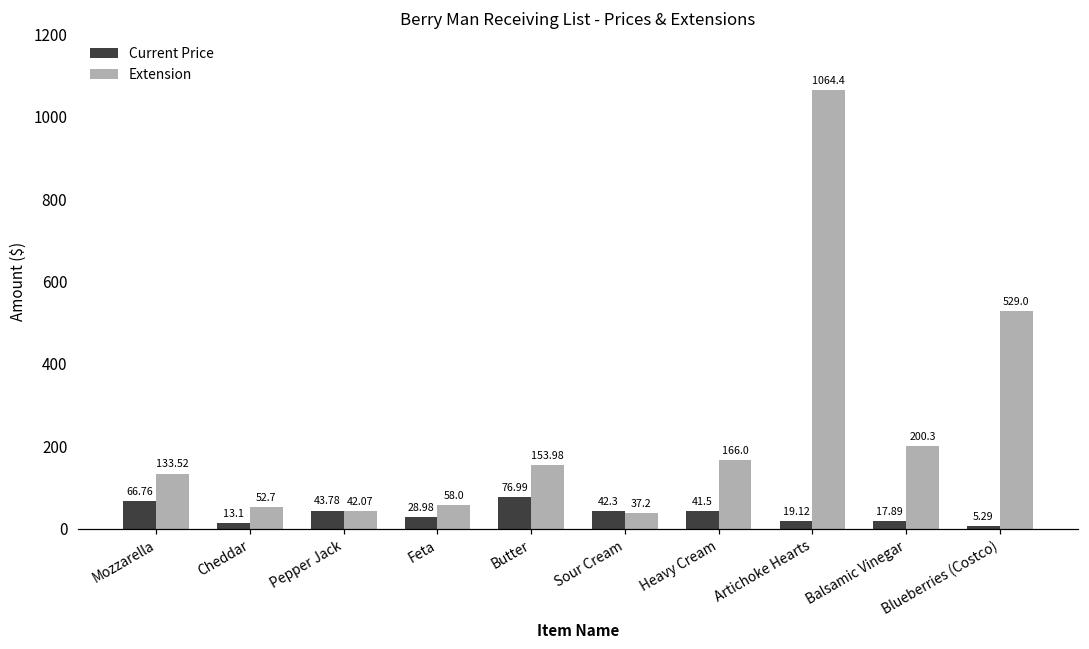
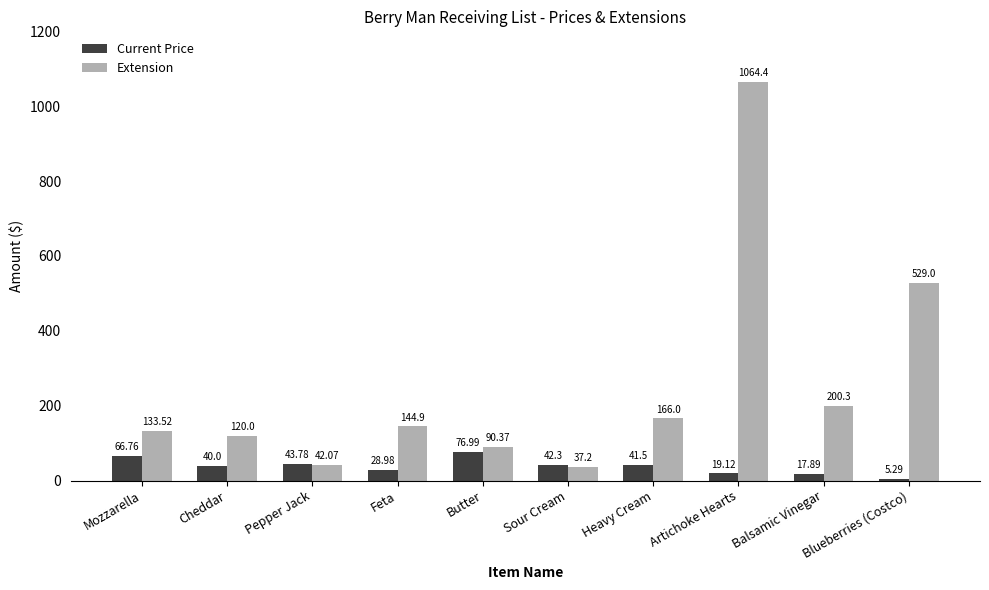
  {
    "Current Price": {
      "Mozzarella": 66.76,
-     "Cheddar": 13.1,
+     "Cheddar": 40.0,
      "Pepper Jack": 43.78,
      "Feta": 28.98,
      "Butter": 76.99,
      "Sour Cream": 42.3,
      "Heavy Cream": 41.5,
      "Artichoke Hearts": 19.12,
      "Balsamic Vinegar": 17.89,
      "Blueberries (Costco)": 5.29
    },
    "Extension": {
      "Mozzarella": 133.52,
-     "Cheddar": 52.7,
+     "Cheddar": 120.0,
      "Pepper Jack": 42.07,
-     "Feta": 58.0,
-     "Butter": 153.98,
+     "Feta": 144.9,
+     "Butter": 90.37,
      "Sour Cream": 37.2,
      "Heavy Cream": 166.0,
      "Artichoke Hearts": 1064.4,
      "Balsamic Vinegar": 200.3,
      "Blueberries (Costco)": 529.0
    }
  }
